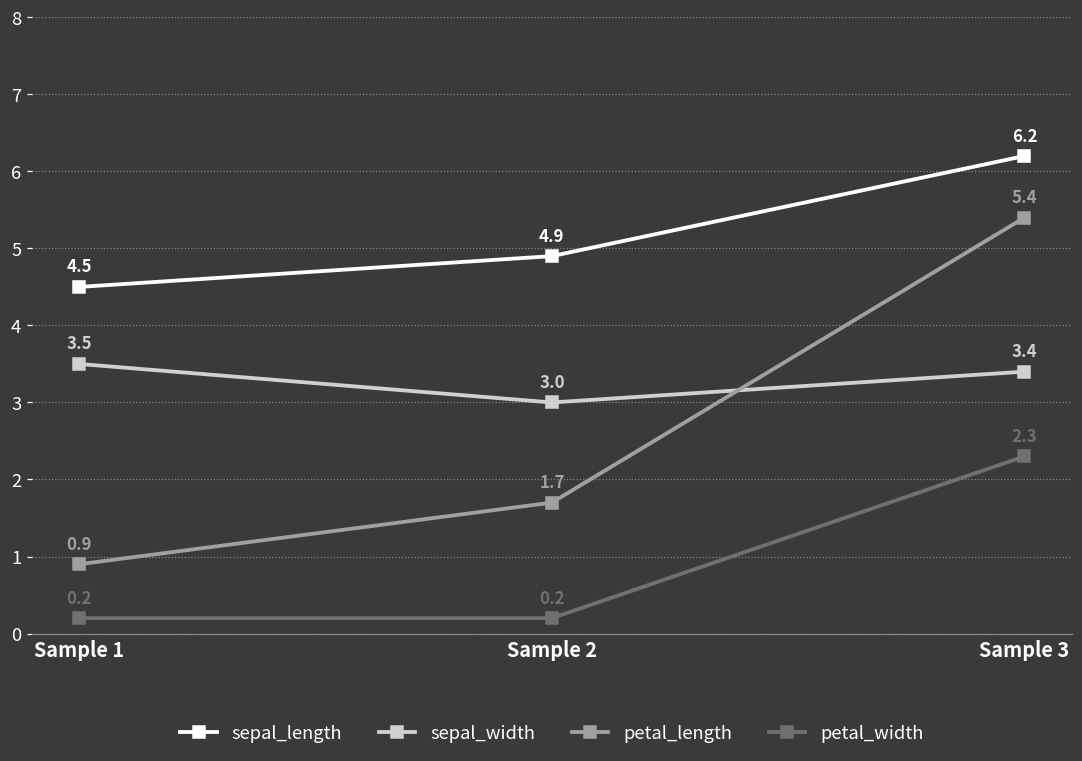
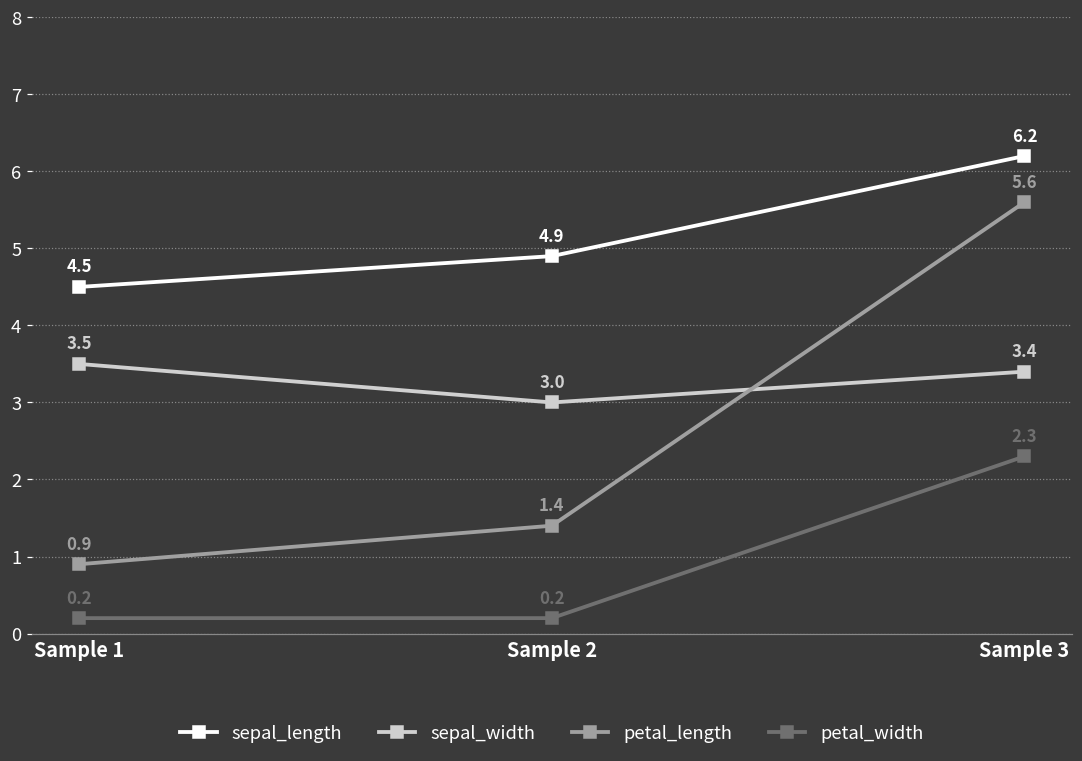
  {
    "sepal_length": {
      "Sample 1": 4.5,
      "Sample 2": 4.9,
      "Sample 3": 6.2
    },
    "sepal_width": {
      "Sample 1": 3.5,
      "Sample 2": 3.0,
      "Sample 3": 3.4
    },
    "petal_length": {
      "Sample 1": 0.9,
-     "Sample 2": 1.7,
-     "Sample 3": 5.4
+     "Sample 2": 1.4,
+     "Sample 3": 5.6
    },
    "petal_width": {
      "Sample 1": 0.2,
      "Sample 2": 0.2,
      "Sample 3": 2.3
    }
  }
